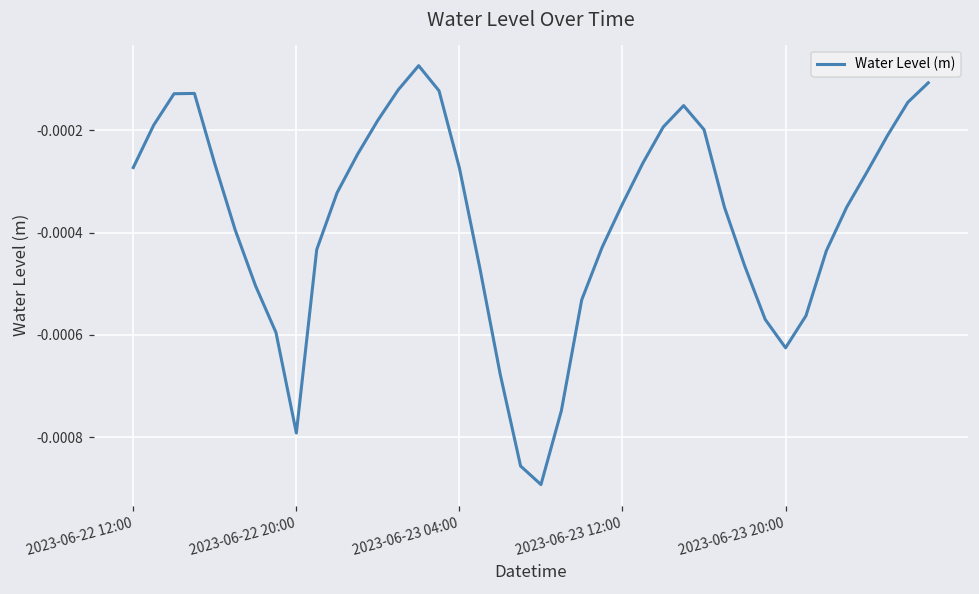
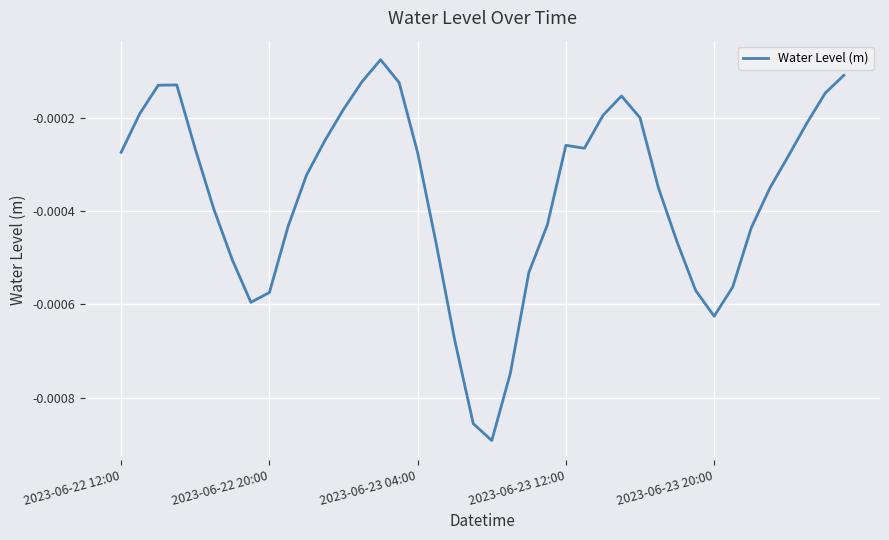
  {
    "2023-06-22 12:00": -0.00027,
-   "2023-06-22 20:00": -0.00079,
+   "2023-06-22 20:00": -0.00057,
    "2023-06-23 04:00": -0.00027,
-   "2023-06-23 12:00": -0.00034,
+   "2023-06-23 12:00": -0.00026,
    "2023-06-23 20:00": -0.00063
  }
